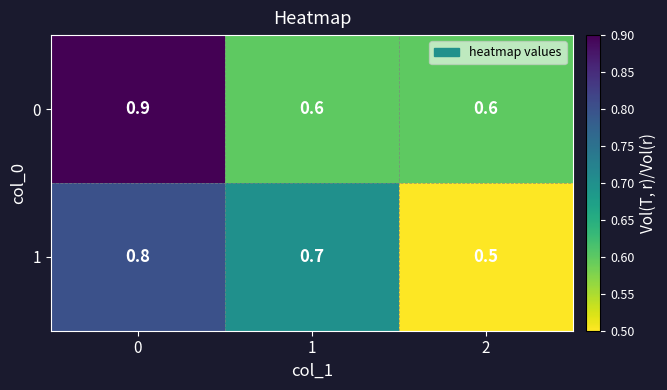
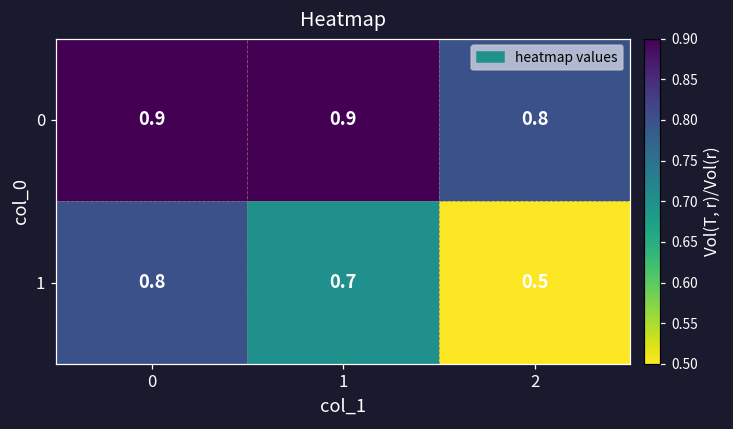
  {
    "0": {
      "0": 0.9,
-     "1": 0.6,
-     "2": 0.6
+     "1": 0.9,
+     "2": 0.8
    },
    "1": {
      "0": 0.8,
      "1": 0.7,
      "2": 0.5
    }
  }
